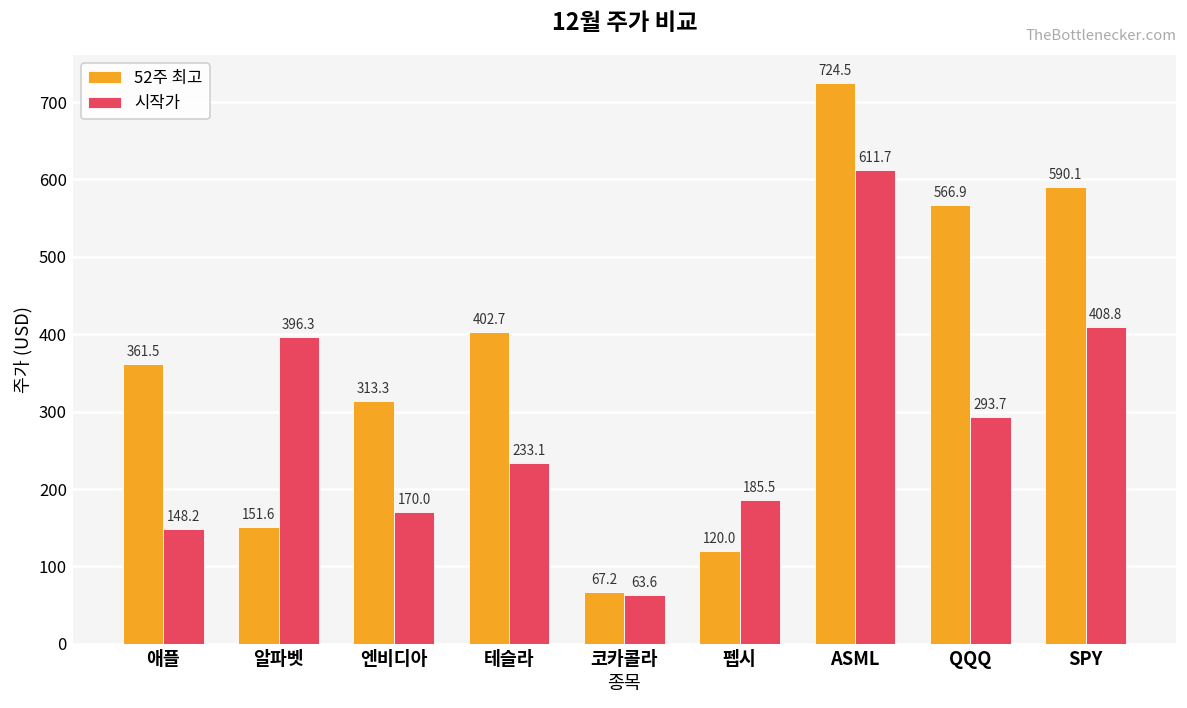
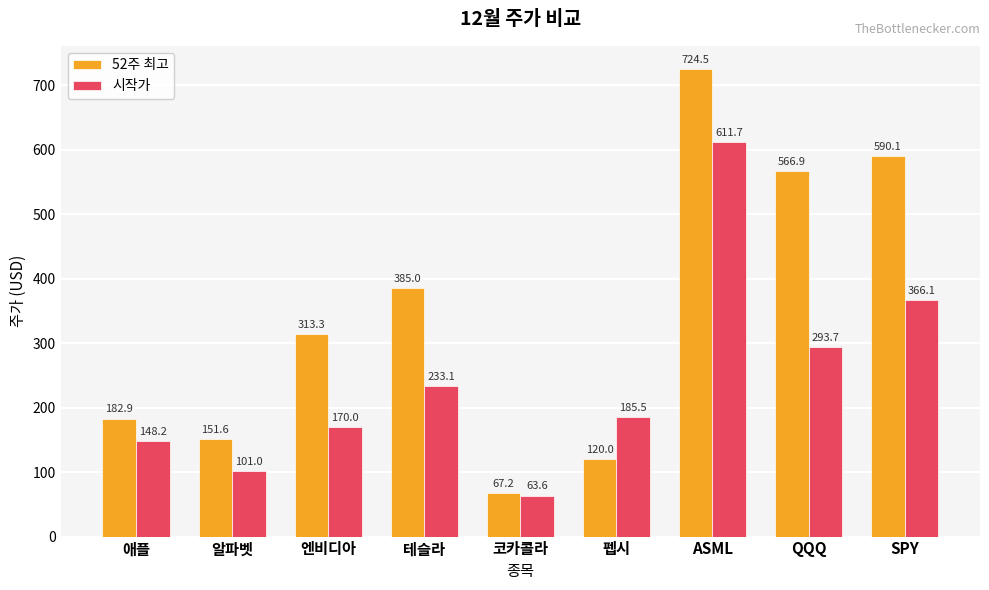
  {
    "52주 최고": {
-     "애플": 361.5,
+     "애플": 182.9,
      "알파벳": 151.6,
      "엔비디아": 313.3,
-     "테슬라": 402.7,
+     "테슬라": 385.0,
      "코카콜라": 67.2,
      "펩시": 120.0,
      "ASML": 724.5,
      "QQQ": 566.9,
      "SPY": 590.1
    },
    "시작가": {
      "애플": 148.2,
-     "알파벳": 396.3,
+     "알파벳": 101.0,
      "엔비디아": 170.0,
      "테슬라": 233.1,
      "코카콜라": 63.6,
      "펩시": 185.5,
      "ASML": 611.7,
      "QQQ": 293.7,
-     "SPY": 408.8
+     "SPY": 366.1
    }
  }
